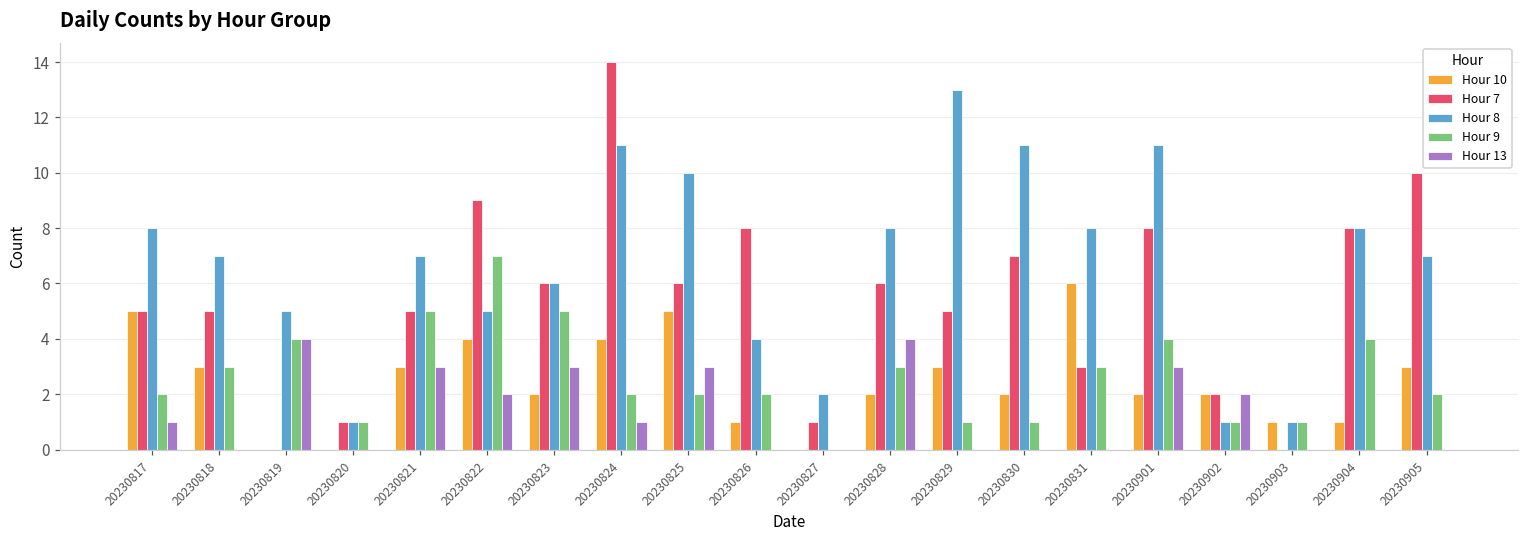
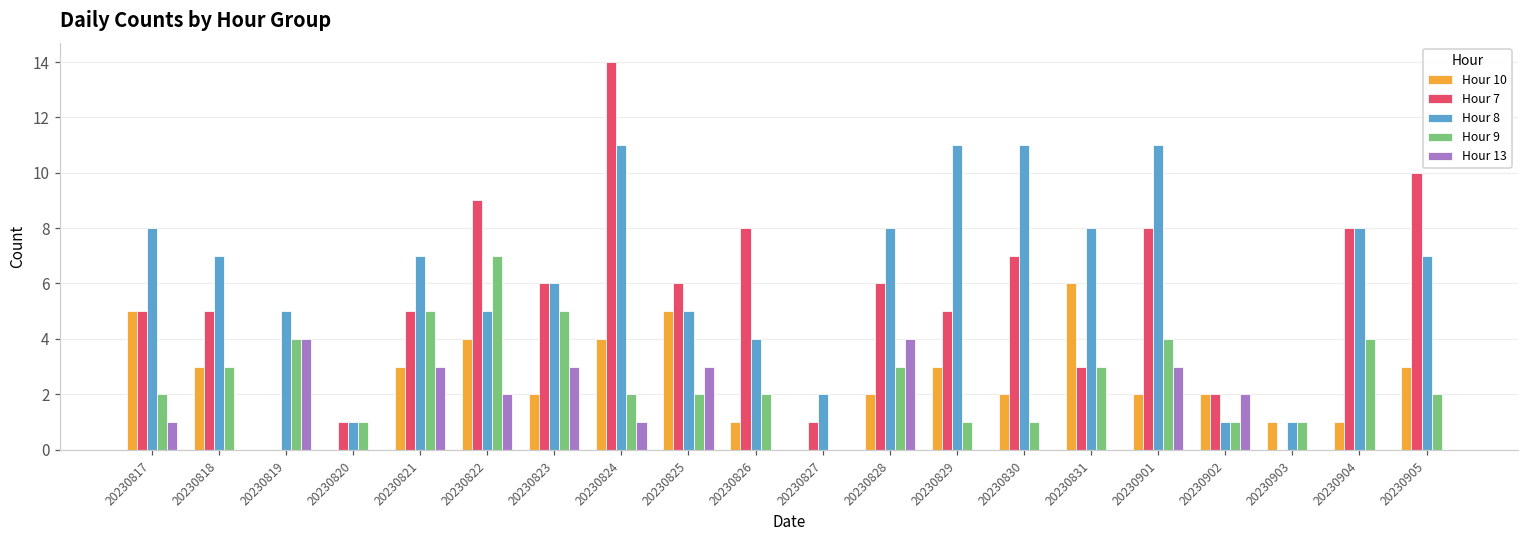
  {
    "Hour 10": {
      "20230817": 5,
      "20230818": 3,
      "20230819": 0,
      "20230820": 0,
      "20230821": 3,
      "20230822": 4,
      "20230823": 2,
      "20230824": 4,
      "20230825": 5,
      "20230826": 1,
      "20230827": 0,
      "20230828": 2,
      "20230829": 3,
      "20230830": 2,
      "20230831": 6,
      "20230901": 2,
      "20230902": 2,
      "20230903": 1,
      "20230904": 1,
      "20230905": 3
    },
    "Hour 7": {
      "20230817": 5,
      "20230818": 5,
      "20230819": 0,
      "20230820": 1,
      "20230821": 5,
      "20230822": 9,
      "20230823": 6,
      "20230824": 14,
      "20230825": 6,
      "20230826": 8,
      "20230827": 1,
      "20230828": 6,
      "20230829": 5,
      "20230830": 7,
      "20230831": 3,
      "20230901": 8,
      "20230902": 2,
      "20230903": 0,
      "20230904": 8,
      "20230905": 10
    },
    "Hour 8": {
      "20230817": 8,
      "20230818": 7,
      "20230819": 5,
      "20230820": 1,
      "20230821": 7,
      "20230822": 5,
      "20230823": 6,
      "20230824": 11,
-     "20230825": 10,
+     "20230825": 5,
      "20230826": 4,
      "20230827": 2,
      "20230828": 8,
-     "20230829": 13,
+     "20230829": 11,
      "20230830": 11,
      "20230831": 8,
      "20230901": 11,
      "20230902": 1,
      "20230903": 1,
      "20230904": 8,
      "20230905": 7
    },
    "Hour 9": {
      "20230817": 2,
      "20230818": 3,
      "20230819": 4,
      "20230820": 1,
      "20230821": 5,
      "20230822": 7,
      "20230823": 5,
      "20230824": 2,
      "20230825": 2,
      "20230826": 2,
      "20230827": 0,
      "20230828": 3,
      "20230829": 1,
      "20230830": 1,
      "20230831": 3,
      "20230901": 4,
      "20230902": 1,
      "20230903": 1,
      "20230904": 4,
      "20230905": 2
    },
    "Hour 13": {
      "20230817": 1,
      "20230818": 0,
      "20230819": 4,
      "20230820": 0,
      "20230821": 3,
      "20230822": 2,
      "20230823": 3,
      "20230824": 1,
      "20230825": 3,
      "20230826": 0,
      "20230827": 0,
      "20230828": 4,
      "20230829": 0,
      "20230830": 0,
      "20230831": 0,
      "20230901": 3,
      "20230902": 2,
      "20230903": 0,
      "20230904": 0,
      "20230905": 0
    }
  }
